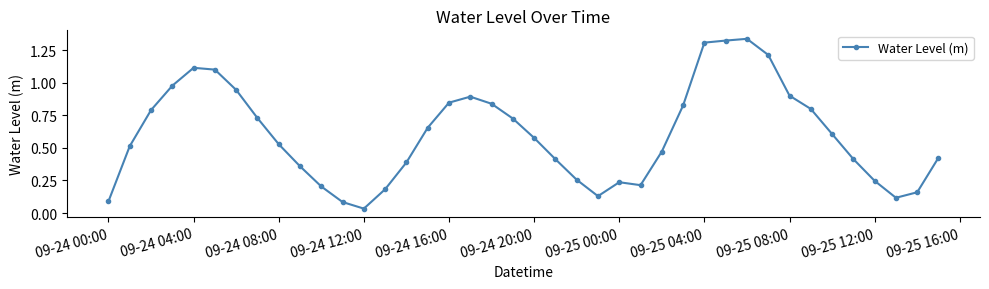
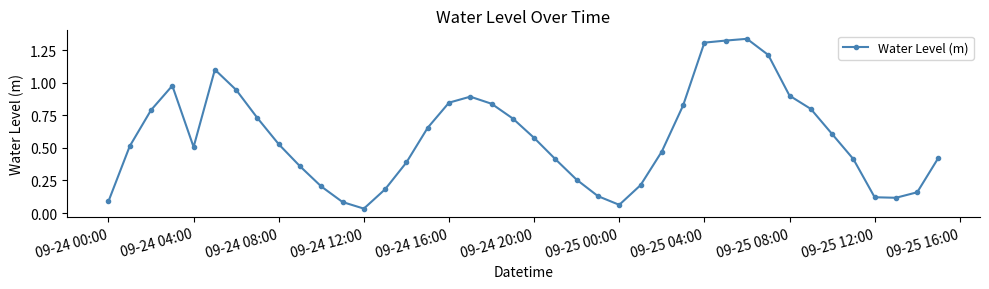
  {
    "09-24 00:00": 0.09,
-   "09-24 04:00": 1.11,
+   "09-24 04:00": 0.51,
    "09-24 08:00": 0.53,
    "09-24 12:00": 0.03,
    "09-24 16:00": 0.85,
    "09-24 20:00": 0.58,
-   "09-25 00:00": 0.24,
+   "09-25 00:00": 0.06,
    "09-25 04:00": 1.31,
    "09-25 08:00": 0.90,
-   "09-25 12:00": 0.25
+   "09-25 12:00": 0.12
  }
